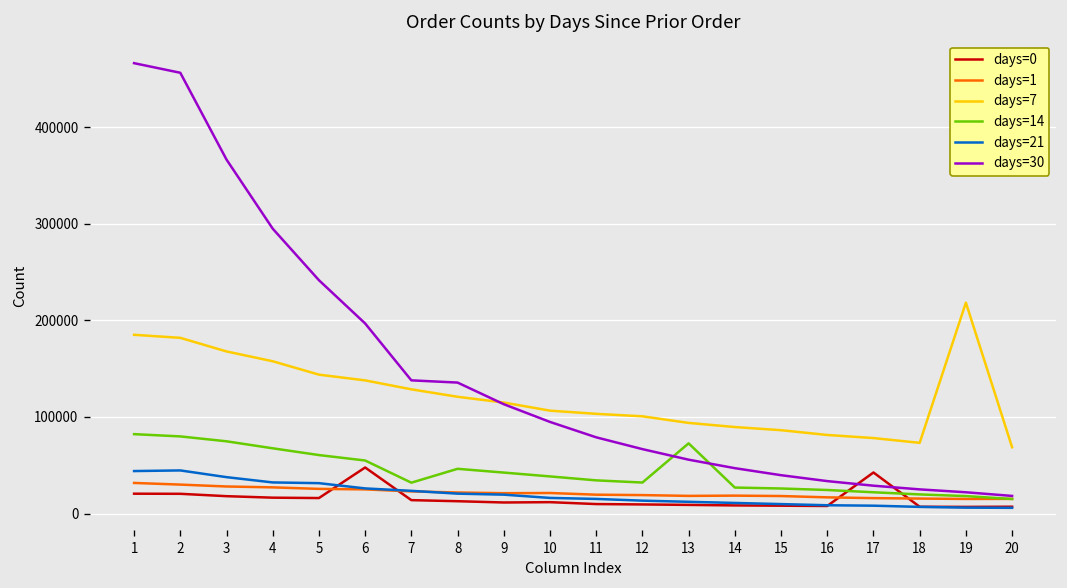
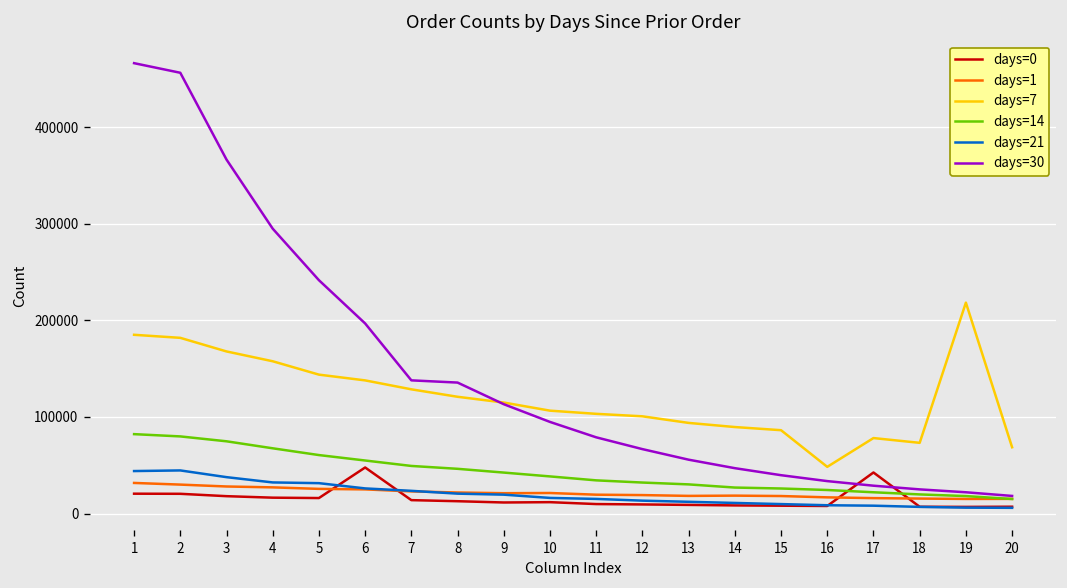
  {
    "days=0": {
      "1": 20000,
      "2": 20000,
      "3": 20000,
      "4": 20000,
      "5": 20000,
      "6": 50000,
      "7": 10000,
      "8": 10000,
      "9": 10000,
      "10": 10000,
      "11": 10000,
      "12": 10000,
      "13": 10000,
      "17": 40000
    },
    "days=1": {
      "1": 30000,
      "2": 30000,
      "3": 30000,
      "4": 30000,
      "5": 30000,
      "10": 20000,
      "11": 20000,
      "12": 20000,
      "13": 20000,
      "14": 20000,
      "15": 20000,
      "16": 20000,
      "17": 20000,
      "18": 20000
    },
    "days=7": {
      "1": 180000,
      "2": 180000,
      "3": 170000,
      "4": 160000,
      "5": 140000,
      "6": 140000,
      "7": 130000,
      "8": 120000,
      "10": 110000,
      "11": 100000,
      "12": 100000,
      "13": 90000,
      "14": 90000,
      "15": 90000,
-     "16": 80000,
+     "16": 50000,
      "17": 80000,
      "18": 70000,
      "19": 220000,
      "20": 70000
    },
    "days=14": {
      "1": 80000,
      "2": 80000,
      "3": 70000,
      "4": 70000,
      "5": 60000,
      "6": 50000,
-     "7": 30000,
+     "7": 50000,
      "8": 50000,
      "9": 40000,
      "10": 40000,
      "11": 30000,
      "12": 30000,
-     "13": 70000,
+     "13": 30000,
      "14": 30000,
      "15": 30000,
      "16": 20000,
      "17": 20000,
      "18": 20000
    },
    "days=21": {
      "1": 40000,
      "2": 40000,
      "3": 40000,
      "4": 30000,
      "5": 30000,
      "10": 20000,
      "11": 20000,
      "12": 10000,
      "13": 10000,
      "17": 10000
    },
    "days=30": {
      "1": 470000,
      "2": 460000,
      "3": 370000,
      "4": 290000,
      "5": 240000,
      "6": 200000,
      "7": 140000,
      "8": 140000,
      "10": 90000,
      "11": 80000,
      "12": 70000,
      "13": 60000,
      "14": 50000,
      "15": 40000,
      "16": 30000,
      "17": 30000,
      "18": 30000,
      "19": 20000
    }
  }
